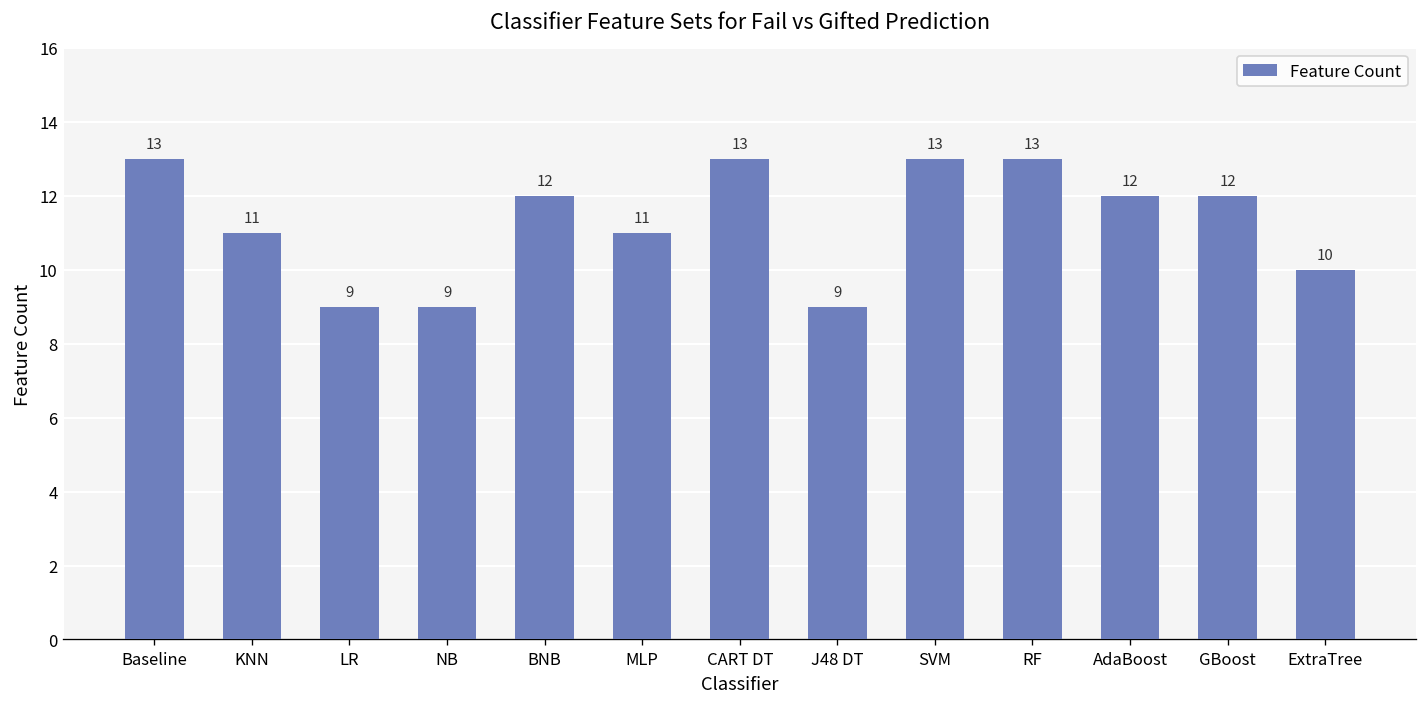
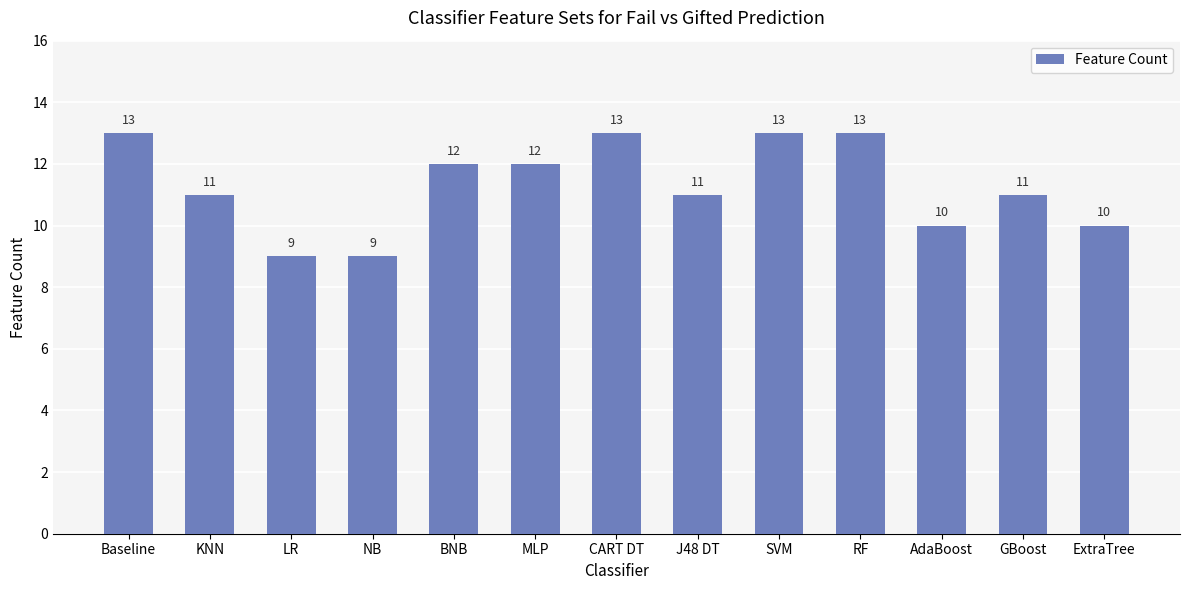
  {
    "Baseline": 13,
    "KNN": 11,
    "LR": 9,
    "NB": 9,
    "BNB": 12,
-   "MLP": 11,
+   "MLP": 12,
    "CART DT": 13,
-   "J48 DT": 9,
+   "J48 DT": 11,
    "SVM": 13,
    "RF": 13,
-   "AdaBoost": 12,
-   "GBoost": 12,
+   "AdaBoost": 10,
+   "GBoost": 11,
    "ExtraTree": 10
  }
